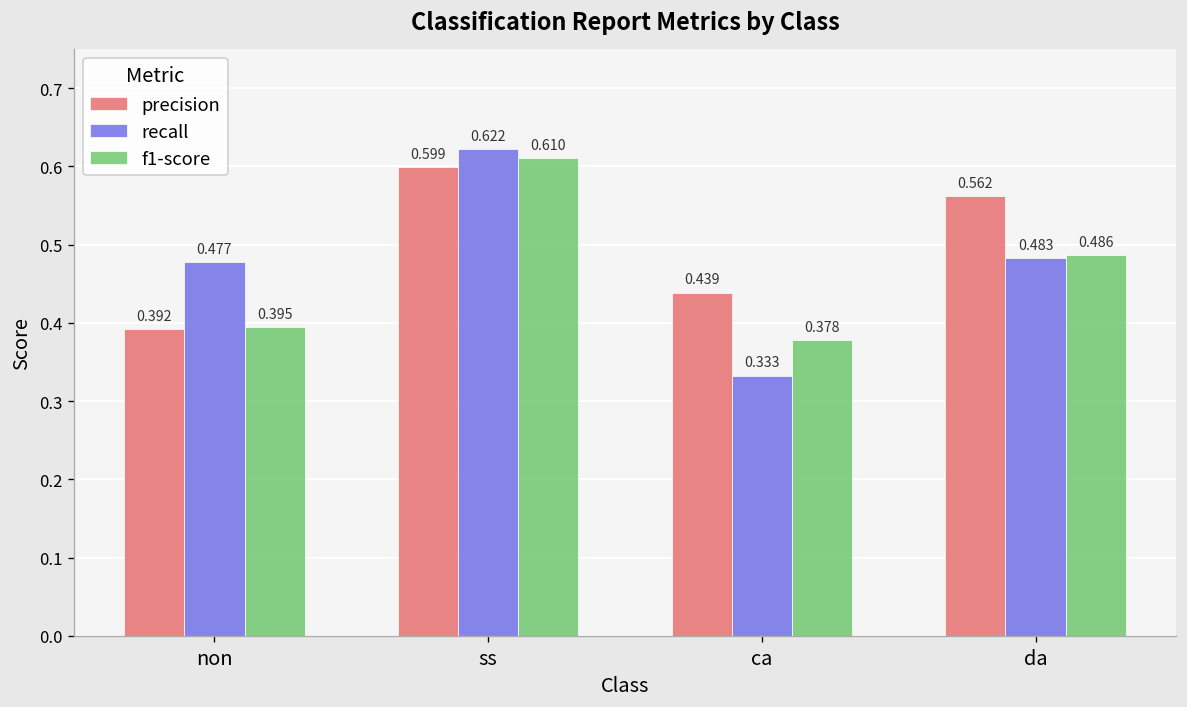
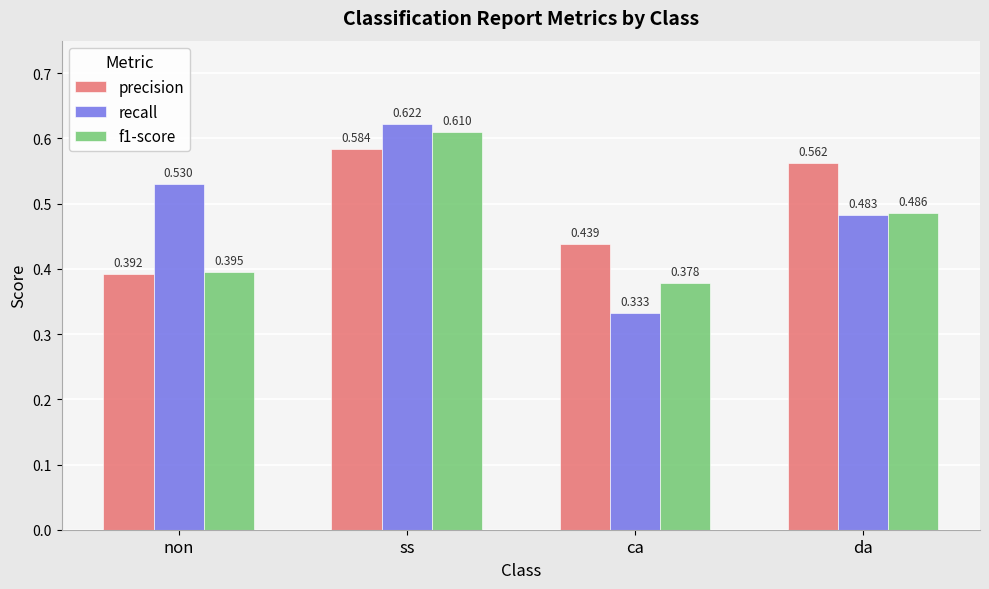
  {
    "precision": {
      "non": 0.392,
-     "ss": 0.599,
+     "ss": 0.584,
      "ca": 0.439,
      "da": 0.562
    },
    "recall": {
-     "non": 0.477,
+     "non": 0.530,
      "ss": 0.622,
      "ca": 0.333,
      "da": 0.483
    },
    "f1-score": {
      "non": 0.395,
      "ss": 0.610,
      "ca": 0.378,
      "da": 0.486
    }
  }
